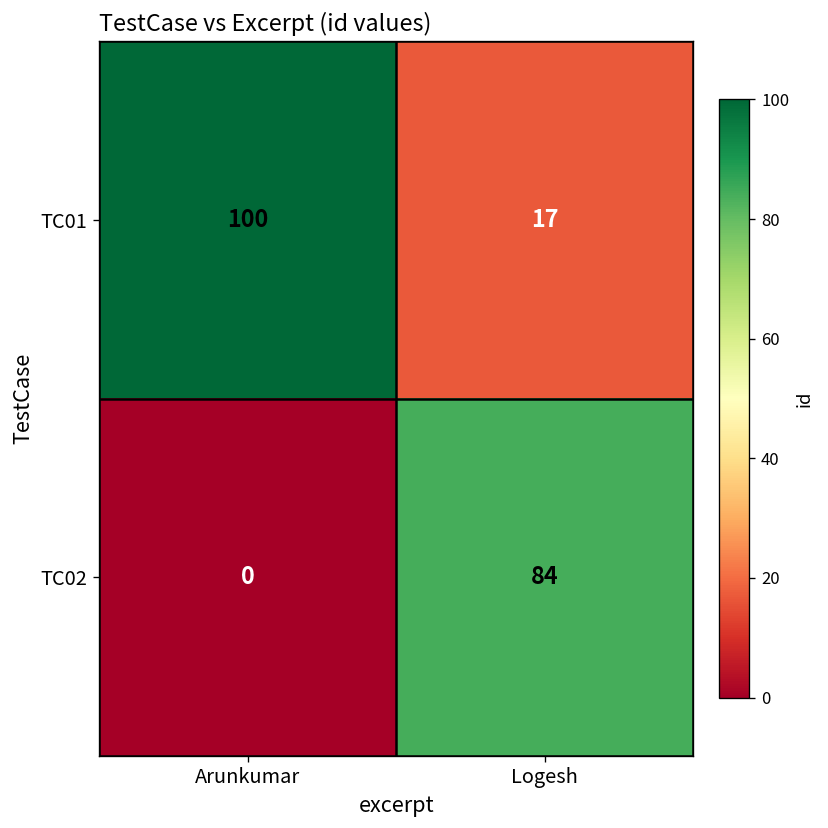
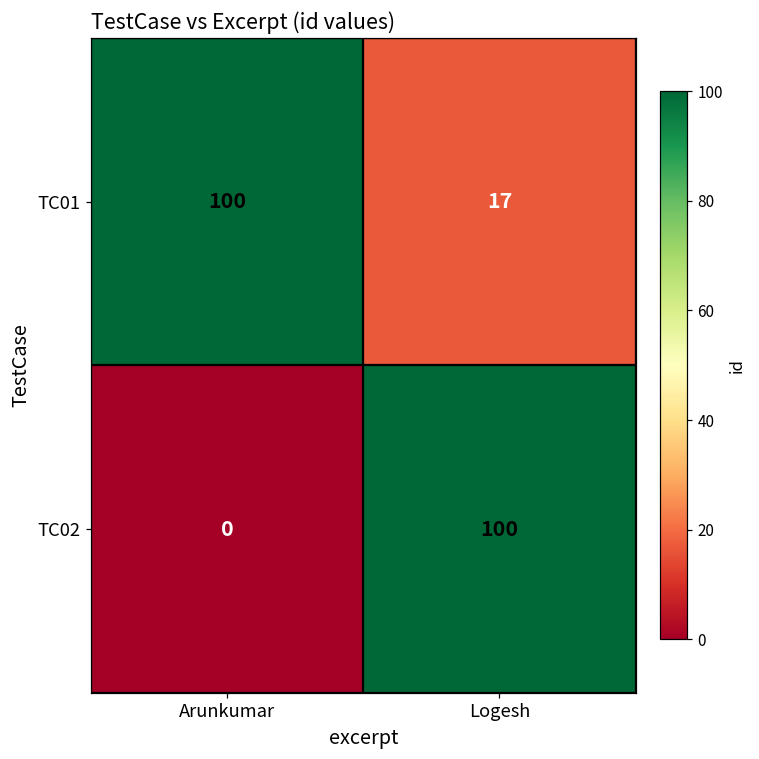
  {
    "TC01": {
      "Arunkumar": 100,
      "Logesh": 17
    },
    "TC02": {
      "Arunkumar": 0,
-     "Logesh": 84
+     "Logesh": 100
    }
  }
